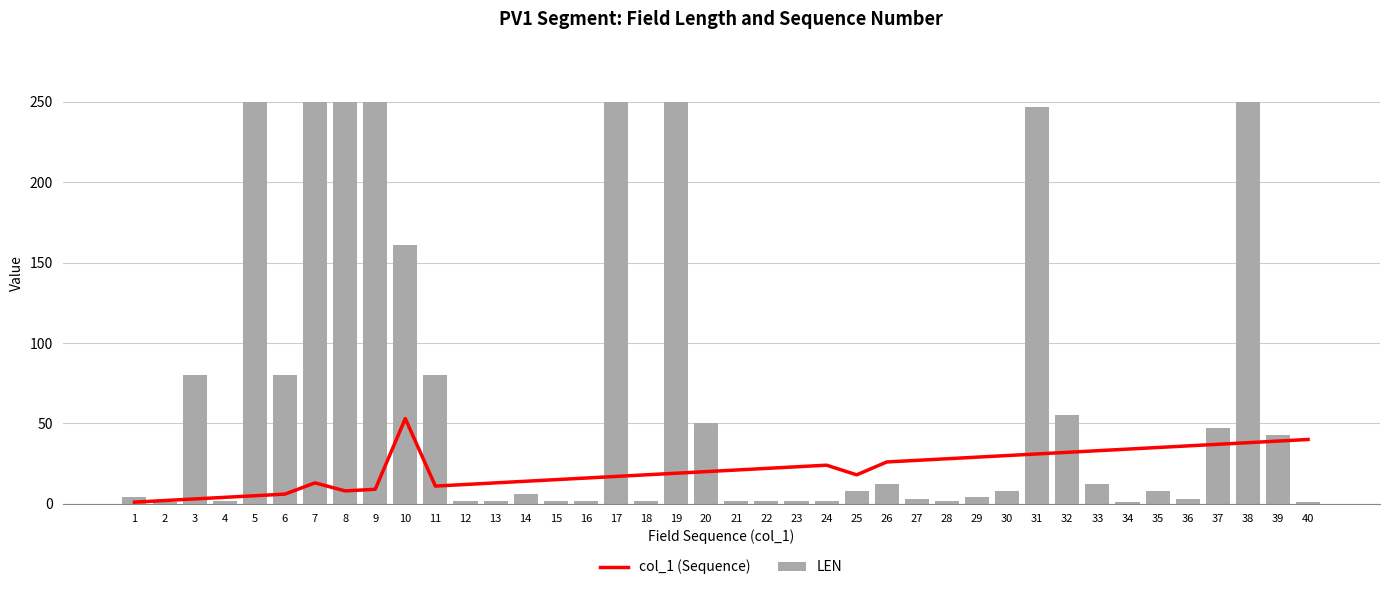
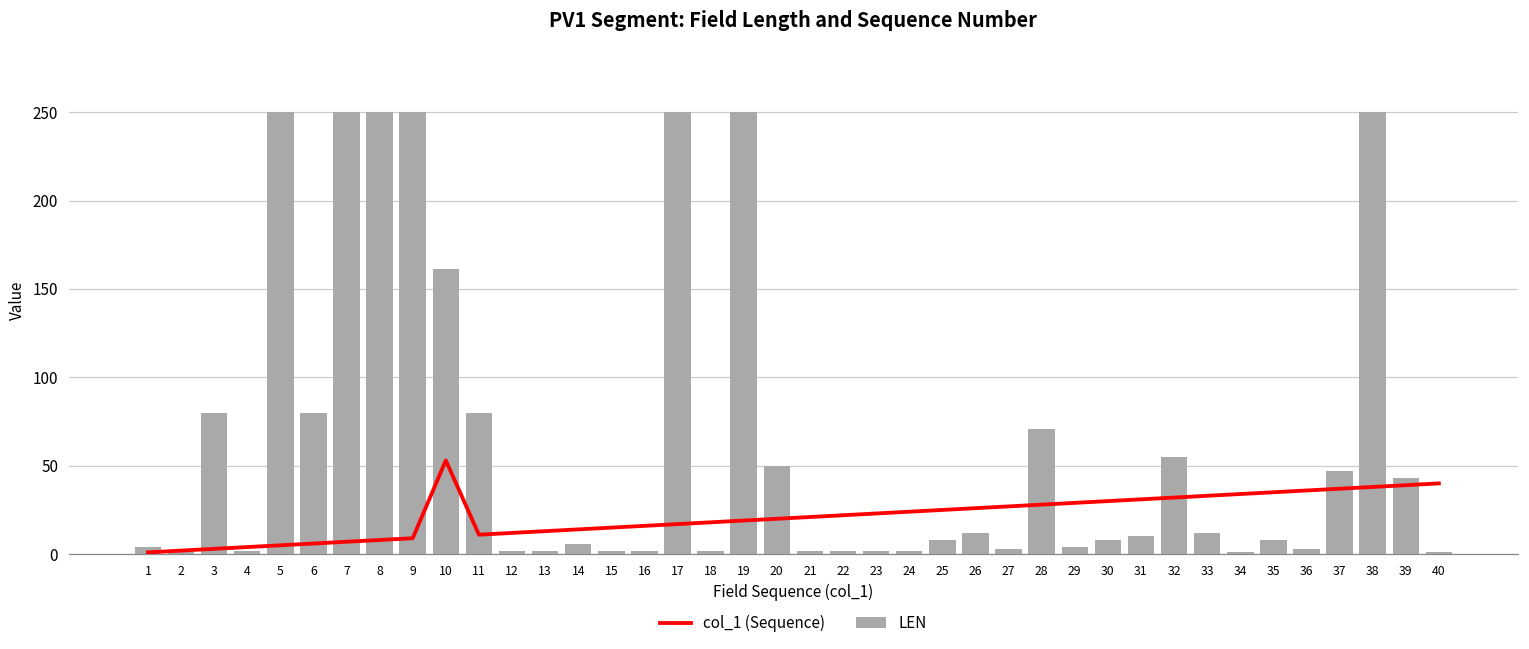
  {
    "LEN": {
      "1": 4,
      "3": 80,
      "4": 2,
      "5": 250,
      "6": 80,
      "7": 250,
      "8": 250,
      "9": 250,
      "10": 161,
      "11": 80,
      "12": 2,
      "13": 2,
      "14": 6,
      "15": 2,
      "16": 2,
      "17": 250,
      "18": 2,
      "19": 250,
      "20": 50,
      "21": 2,
      "22": 2,
      "23": 2,
      "24": 2,
      "25": 8,
      "26": 12,
      "27": 3,
-     "28": 2,
+     "28": 71,
      "29": 4,
      "30": 8,
-     "31": 247,
+     "31": 10,
      "32": 55,
      "33": 12,
      "35": 8,
      "36": 3,
      "37": 47,
      "38": 250,
      "39": 43
    },
    "col_1 (Sequence)": {
      "1": 1,
      "2": 2,
      "3": 3,
      "4": 4,
      "5": 5,
      "6": 6,
-     "7": 13,
+     "7": 7,
      "8": 8,
      "9": 9,
      "10": 53,
      "11": 11,
      "12": 12,
      "13": 13,
      "14": 14,
      "15": 15,
      "16": 16,
      "17": 17,
      "18": 18,
      "19": 19,
      "20": 20,
      "21": 21,
      "22": 22,
      "23": 23,
      "24": 24,
-     "25": 18,
+     "25": 25,
      "26": 26,
      "27": 27,
      "28": 28,
      "29": 29,
      "30": 30,
      "31": 31,
      "32": 32,
      "33": 33,
      "34": 34,
      "35": 35,
      "36": 36,
      "37": 37,
      "38": 38,
      "39": 39,
      "40": 40
    }
  }
